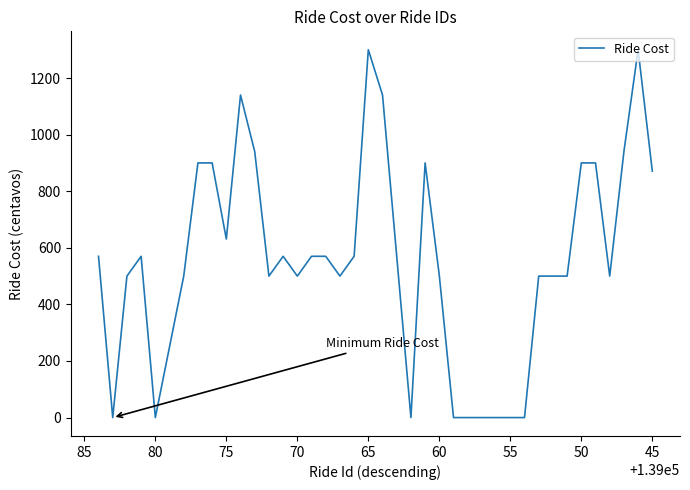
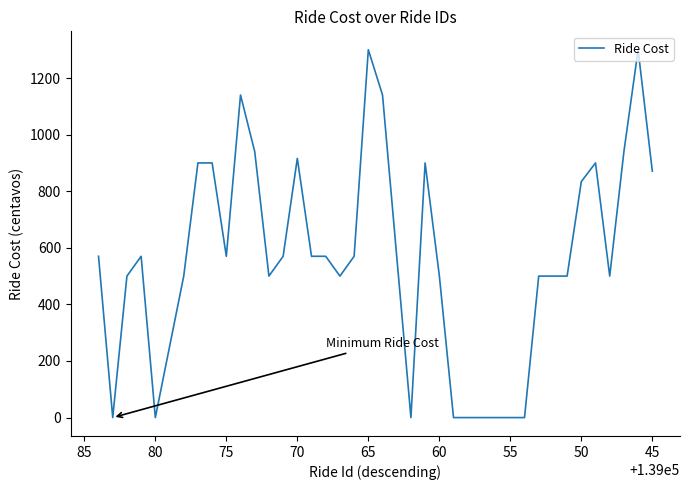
  {
    "80": 0,
-   "75": 630,
-   "70": 500,
+   "75": 570,
+   "70": 920,
    "65": 1300,
    "60": 500,
    "55": 0,
-   "50": 900,
+   "50": 830,
    "45": 870
  }
